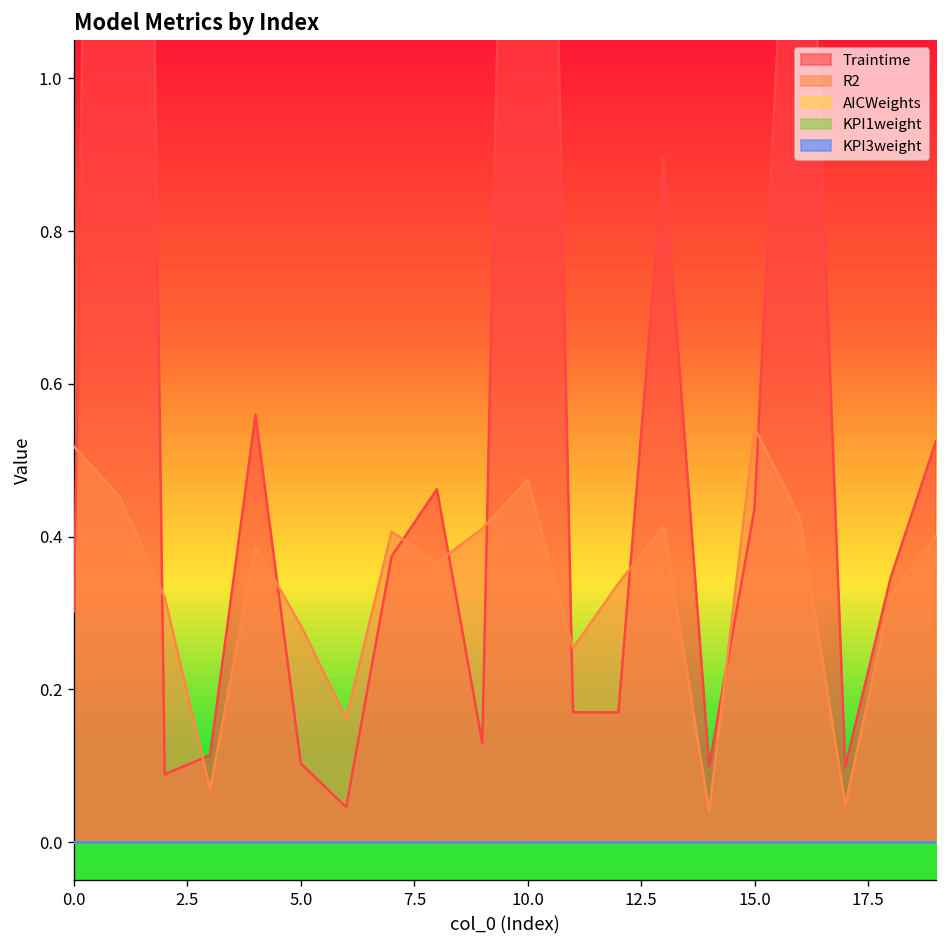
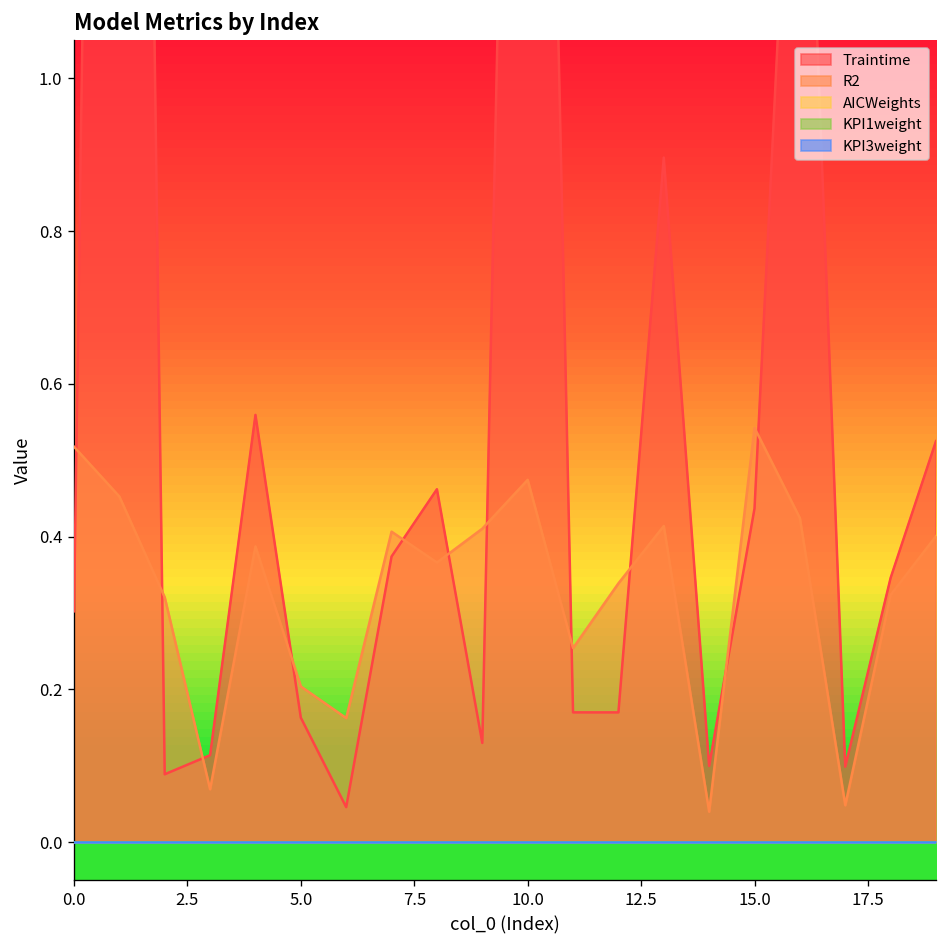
  {
    "Traintime": {
      "0.0": 0.30,
-     "5.0": 0.10,
+     "5.0": 0.16,
      "15.0": 0.44
    },
    "R2": {
      "0.0": 0.52,
-     "5.0": 0.28,
+     "5.0": 0.20,
      "10.0": 0.47,
      "15.0": 0.54
    },
    "KPI3weight": {
      "0.0": 0.00,
      "5.0": 0.00,
      "10.0": 0.00,
      "15.0": 0.00
    }
  }
